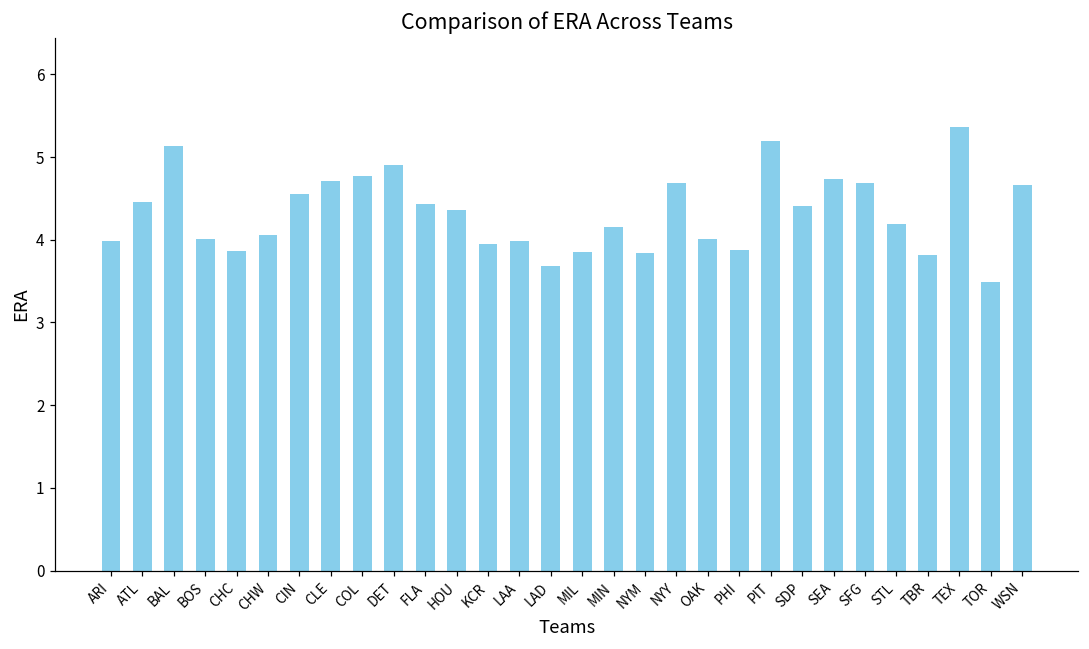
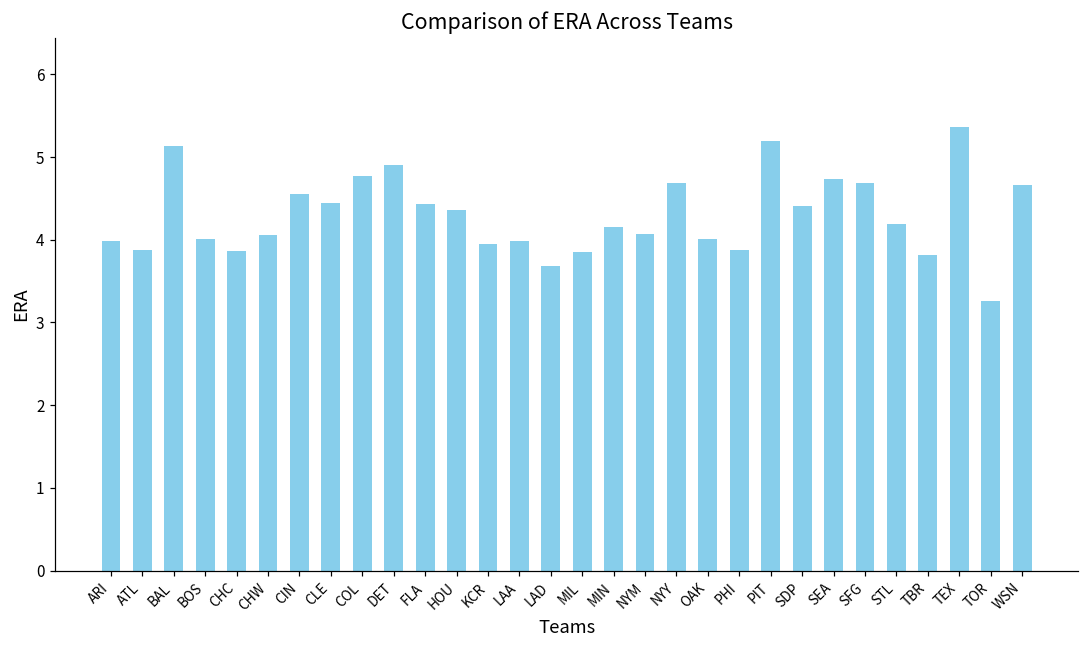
  {
    "ARI": 4.0,
-   "ATL": 4.5,
+   "ATL": 3.9,
    "BAL": 5.1,
    "BOS": 4.0,
    "CHC": 3.9,
    "CHW": 4.1,
    "CIN": 4.6,
-   "CLE": 4.7,
+   "CLE": 4.5,
    "COL": 4.8,
    "DET": 4.9,
    "FLA": 4.4,
    "HOU": 4.4,
    "KCR": 4.0,
    "LAA": 4.0,
    "LAD": 3.7,
    "MIL": 3.9,
    "MIN": 4.2,
-   "NYM": 3.8,
+   "NYM": 4.1,
    "NYY": 4.7,
    "OAK": 4.0,
    "PHI": 3.9,
    "PIT": 5.2,
    "SDP": 4.4,
    "SEA": 4.7,
    "SFG": 4.7,
    "STL": 4.2,
    "TBR": 3.8,
    "TEX": 5.4,
-   "TOR": 3.5,
+   "TOR": 3.3,
    "WSN": 4.7
  }
